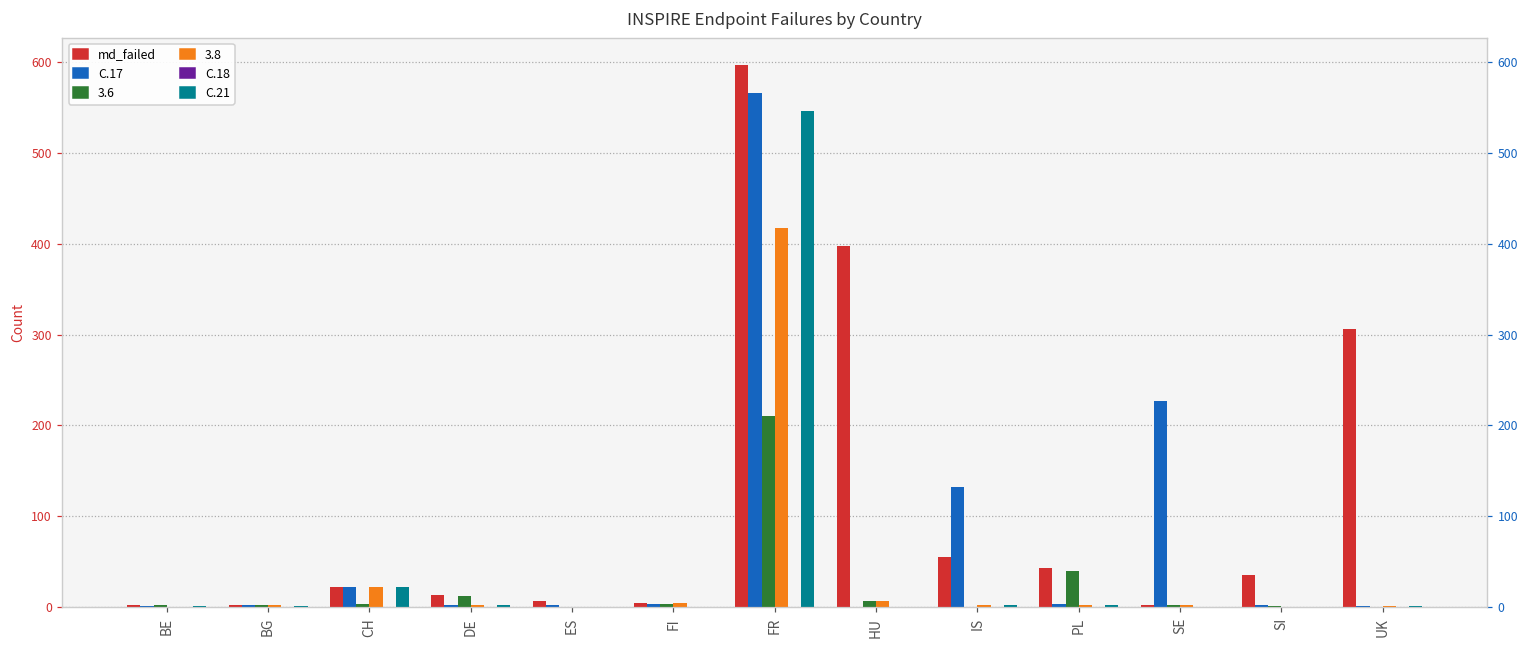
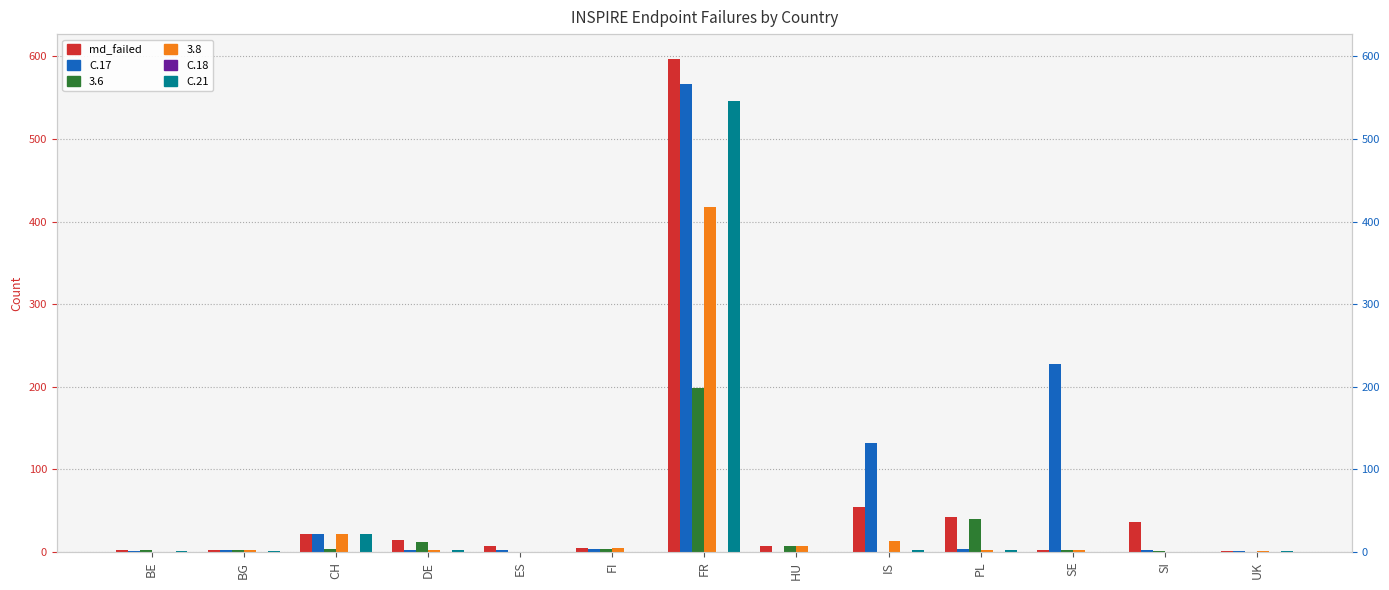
  {
    "md_failed": {
      "CH": 20,
      "DE": 10,
      "ES": 10,
      "FI": 10,
      "FR": 600,
-     "HU": 400,
+     "HU": 10,
      "IS": 60,
      "PL": 40,
      "SI": 40,
-     "UK": 310
+     "UK": 0
    },
    "C.17": {
      "CH": 20,
      "FI": 0,
      "FR": 570,
      "HU": 0,
      "IS": 130,
      "PL": 0,
      "SE": 230
    },
    "3.6": {
      "CH": 0,
      "DE": 10,
      "ES": 0,
      "FI": 0,
-     "FR": 210,
+     "FR": 200,
      "HU": 10,
      "IS": 0,
      "PL": 40,
      "UK": 0
    },
    "3.8": {
      "BE": 0,
      "CH": 20,
      "ES": 0,
      "FI": 10,
      "FR": 420,
      "HU": 10,
-     "IS": 0,
+     "IS": 10,
      "SI": 0
    },
    "C.18": {
      "BE": 0,
      "BG": 0,
      "CH": 0,
      "DE": 0,
      "ES": 0,
      "FI": 0,
      "FR": 0,
      "HU": 0,
      "IS": 0,
      "PL": 0,
      "SE": 0,
      "SI": 0,
      "UK": 0
    },
    "C.21": {
      "CH": 20,
      "ES": 0,
      "FI": 0,
      "FR": 550,
      "HU": 0,
      "SE": 0,
      "SI": 0
    }
  }
